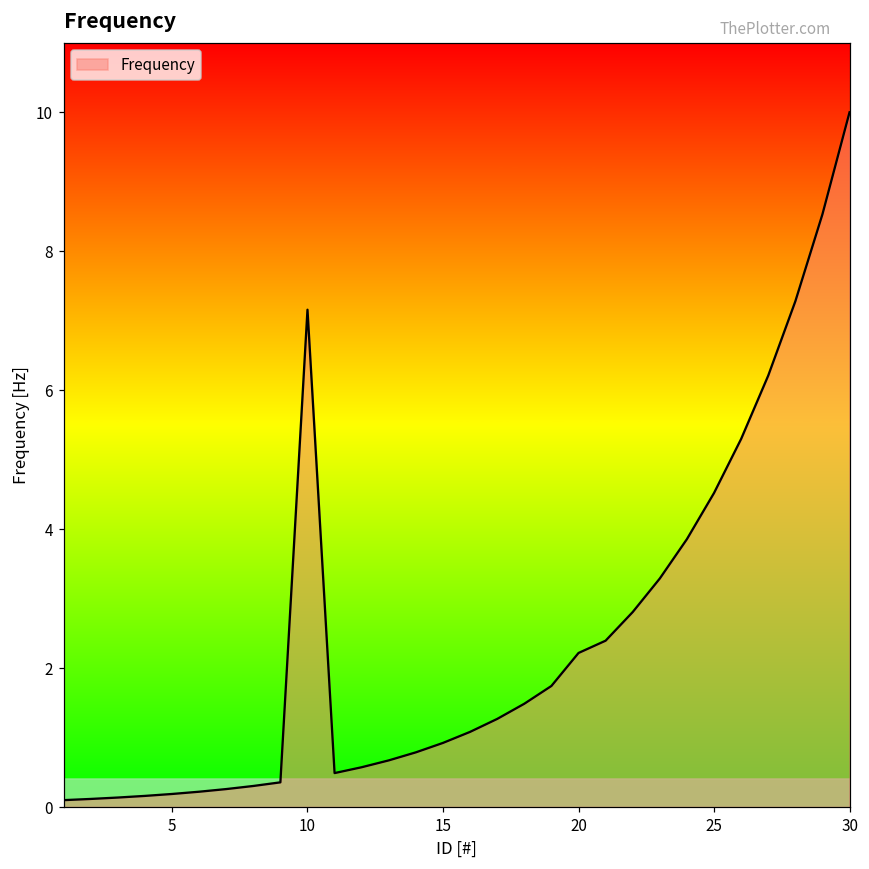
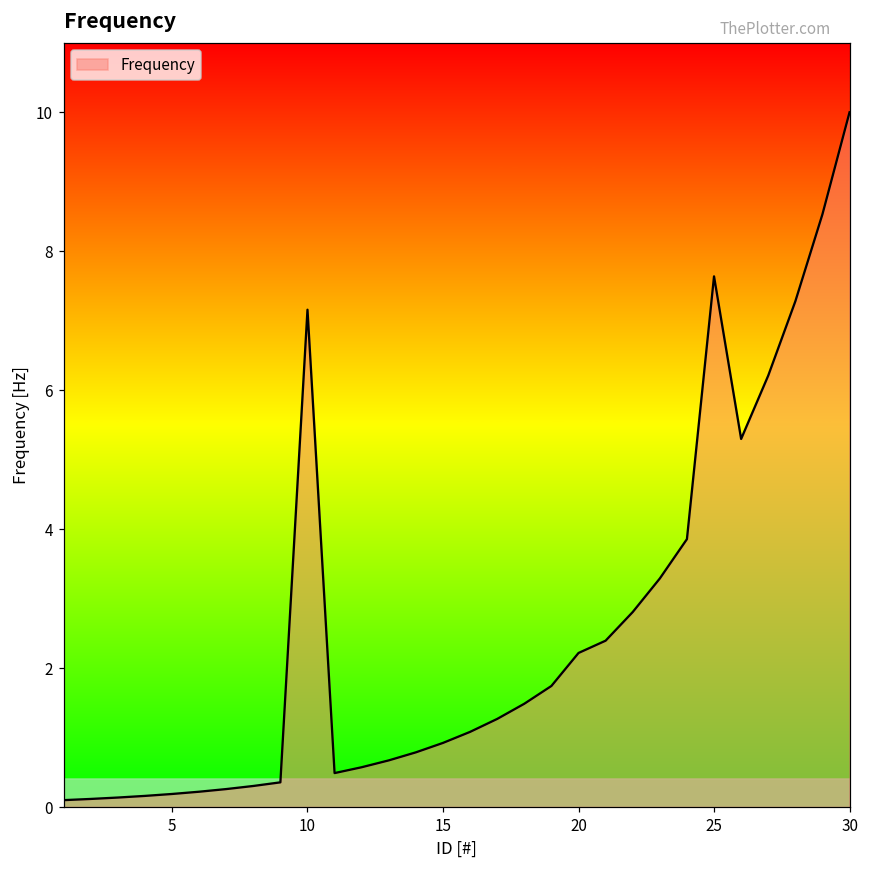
  {
    "10": 7.2,
    "15": 0.9,
    "20": 2.2,
-   "25": 4.5,
+   "25": 7.6,
    "30": 10.0
  }
